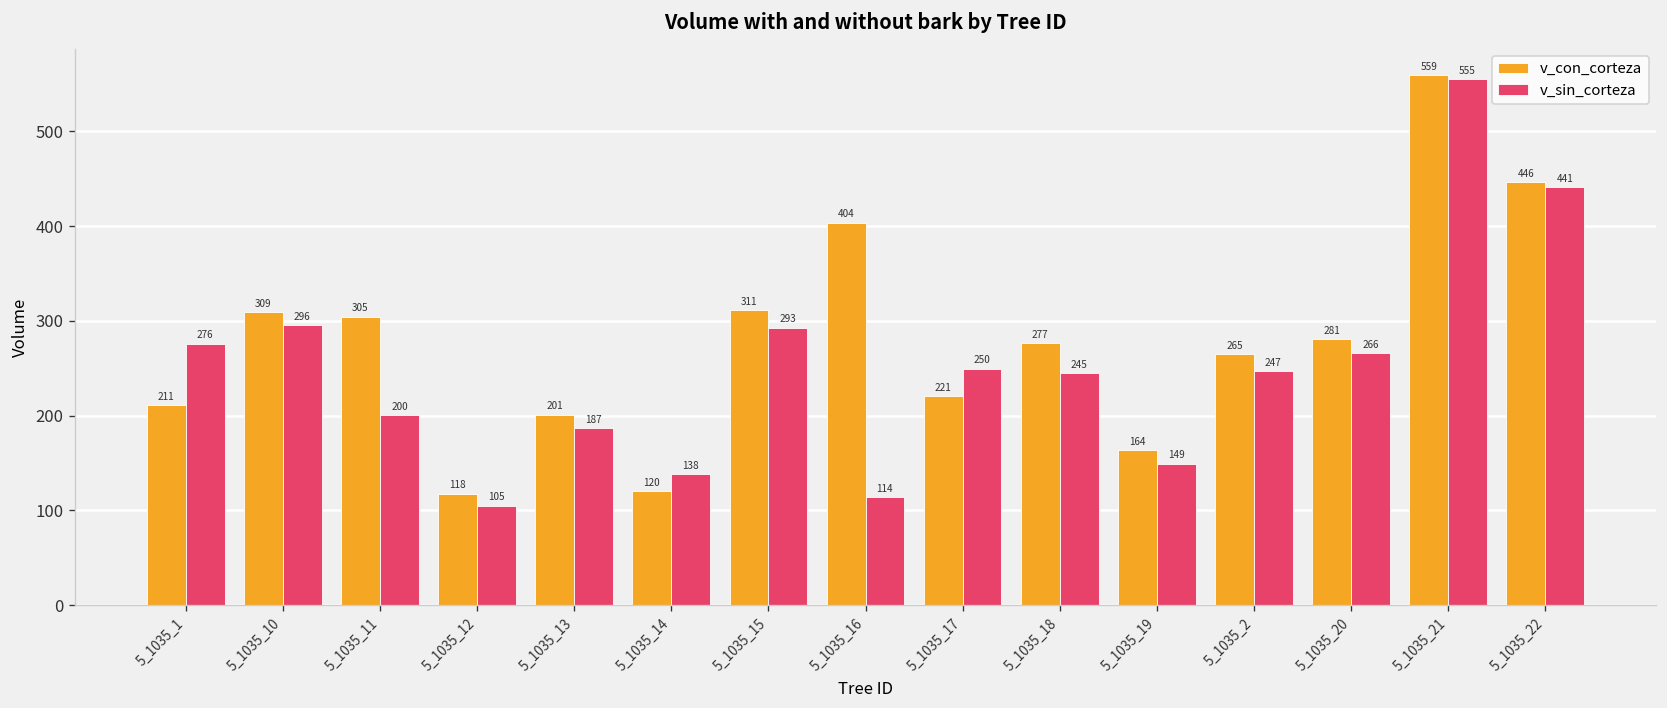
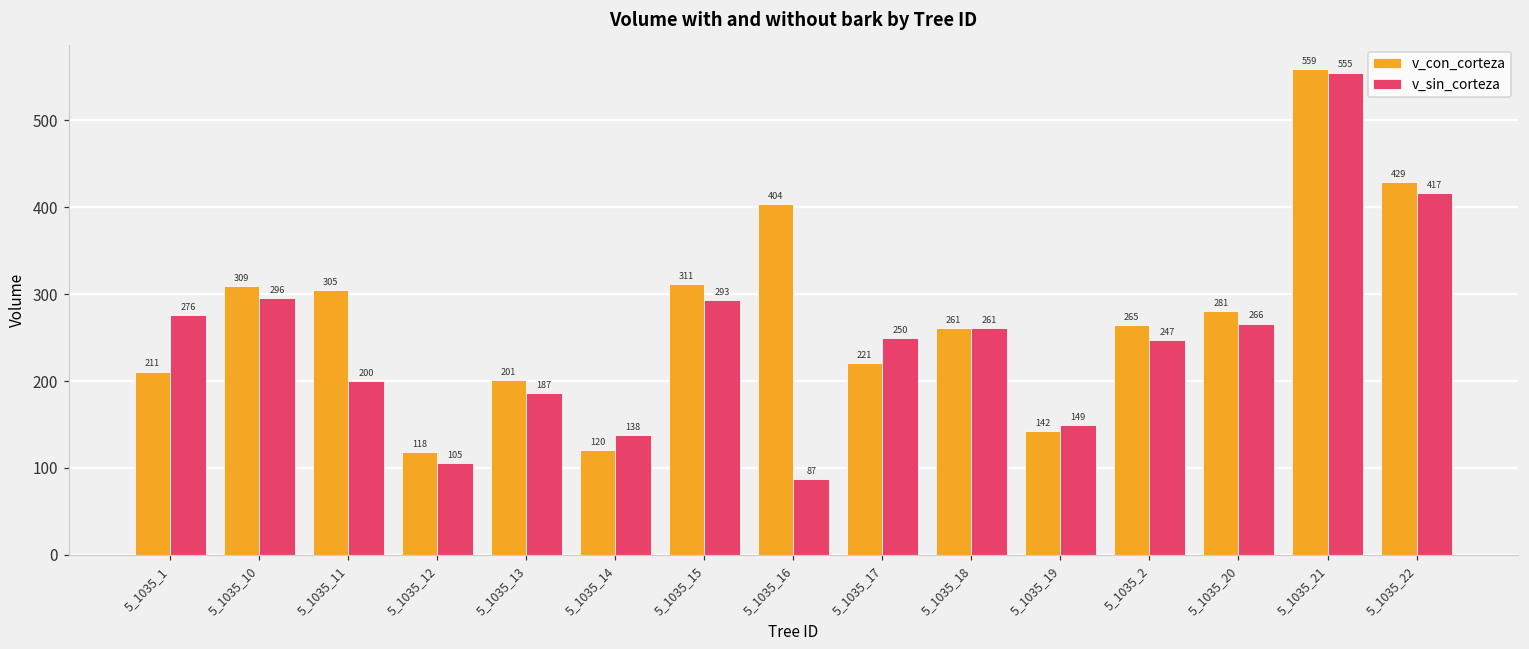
  {
    "v_con_corteza": {
      "5_1035_1": 211,
      "5_1035_10": 309,
      "5_1035_11": 305,
      "5_1035_12": 118,
      "5_1035_13": 201,
      "5_1035_14": 120,
      "5_1035_15": 311,
      "5_1035_16": 404,
      "5_1035_17": 221,
-     "5_1035_18": 277,
-     "5_1035_19": 164,
+     "5_1035_18": 261,
+     "5_1035_19": 142,
      "5_1035_2": 265,
      "5_1035_20": 281,
      "5_1035_21": 559,
-     "5_1035_22": 446
+     "5_1035_22": 429
    },
    "v_sin_corteza": {
      "5_1035_1": 276,
      "5_1035_10": 296,
      "5_1035_11": 200,
      "5_1035_12": 105,
      "5_1035_13": 187,
      "5_1035_14": 138,
      "5_1035_15": 293,
-     "5_1035_16": 114,
+     "5_1035_16": 87,
      "5_1035_17": 250,
-     "5_1035_18": 245,
+     "5_1035_18": 261,
      "5_1035_19": 149,
      "5_1035_2": 247,
      "5_1035_20": 266,
      "5_1035_21": 555,
-     "5_1035_22": 441
+     "5_1035_22": 417
    }
  }
